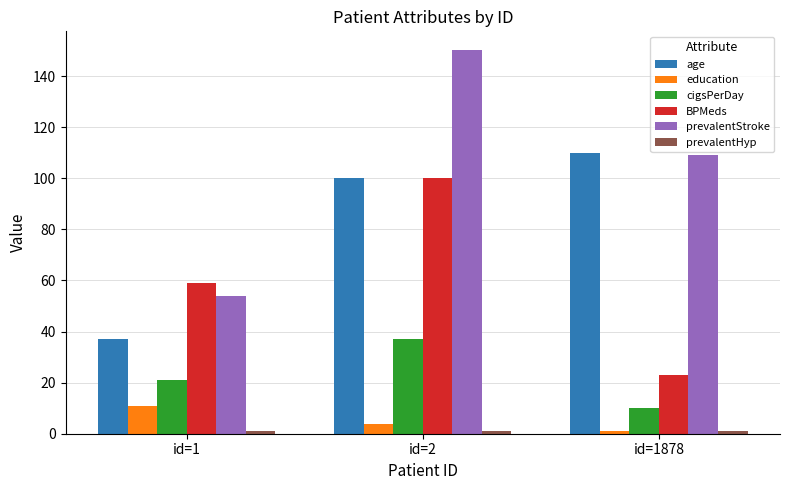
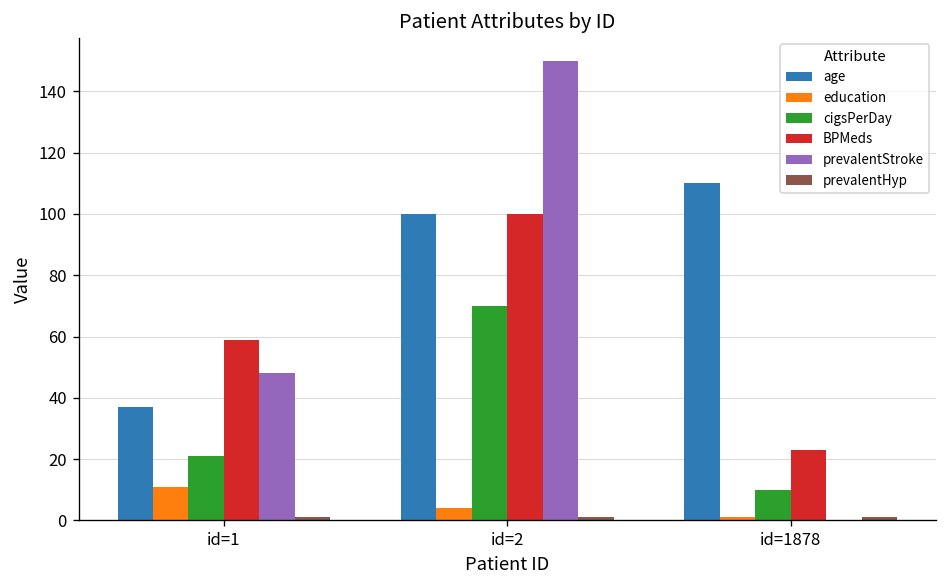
  {
    "age": {
      "id=1": 37,
      "id=2": 100,
      "id=1878": 110
    },
    "education": {
      "id=1": 11,
      "id=2": 4,
      "id=1878": 1
    },
    "cigsPerDay": {
      "id=1": 21,
-     "id=2": 37,
+     "id=2": 70,
      "id=1878": 10
    },
    "BPMeds": {
      "id=1": 59,
      "id=2": 100,
      "id=1878": 23
    },
    "prevalentStroke": {
-     "id=1": 54,
+     "id=1": 48,
      "id=2": 150,
-     "id=1878": 109
+     "id=1878": 0
    },
    "prevalentHyp": {
      "id=1": 1,
      "id=2": 1,
      "id=1878": 1
    }
  }
